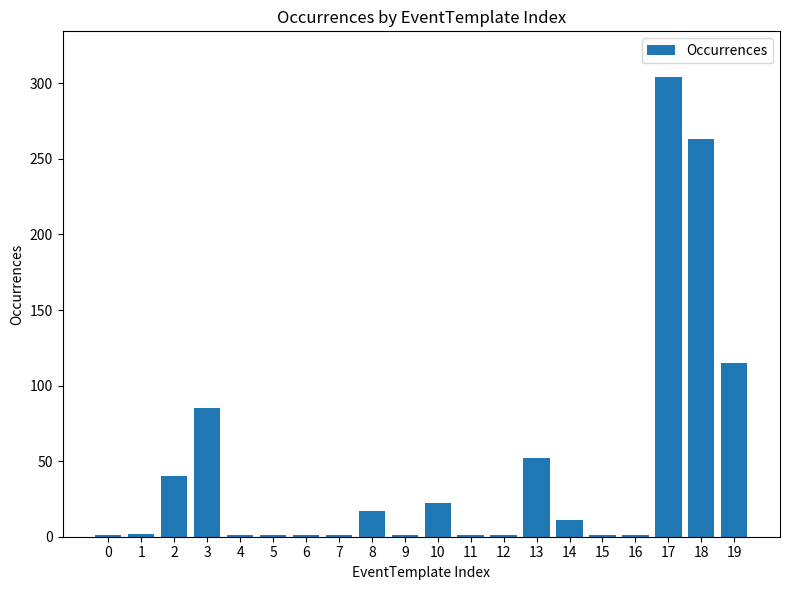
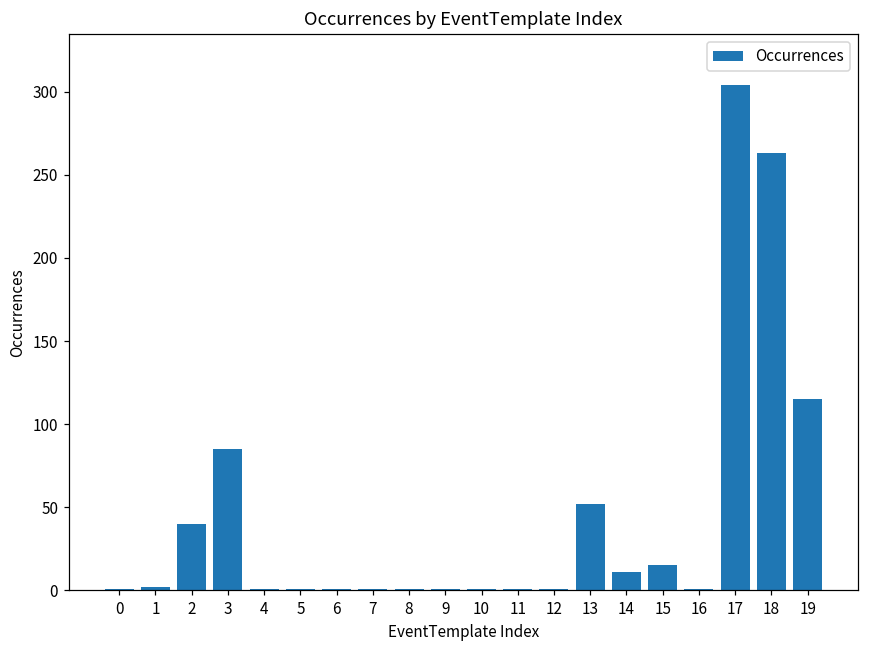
  {
    "1": 2,
    "2": 40,
    "3": 85,
-   "8": 17,
-   "10": 22,
+   "8": 1,
+   "10": 1,
    "13": 52,
    "14": 11,
-   "15": 1,
+   "15": 15,
    "17": 304,
    "18": 263,
    "19": 115
  }
